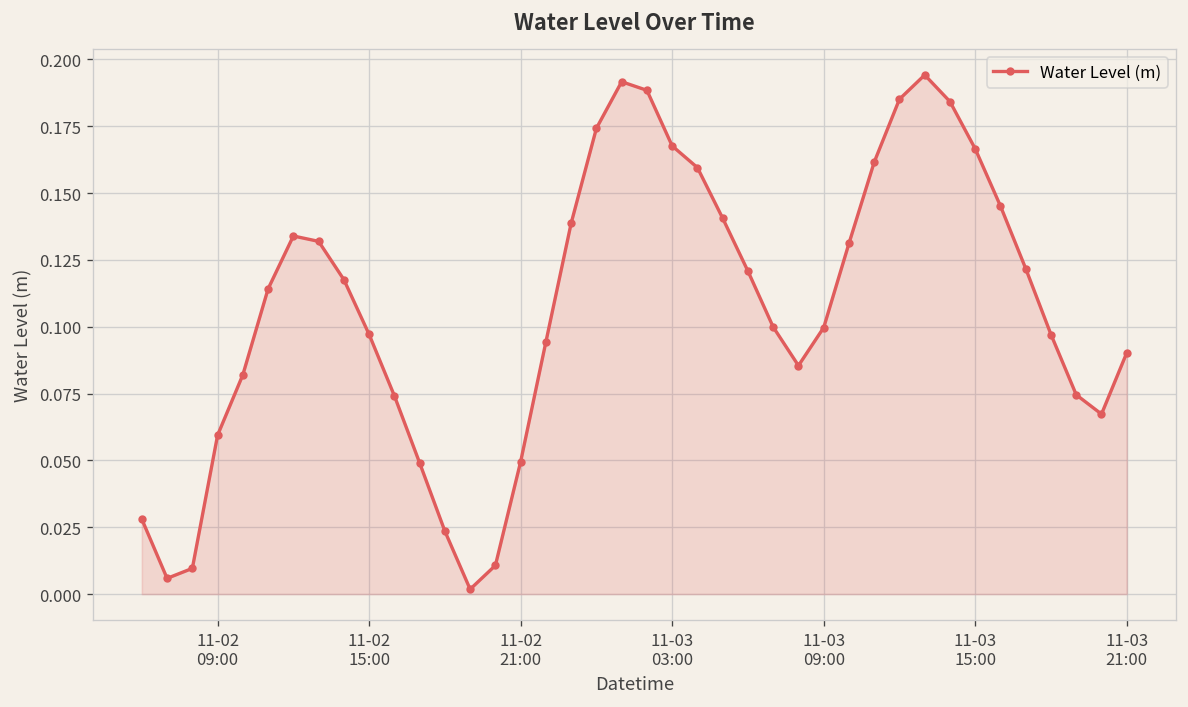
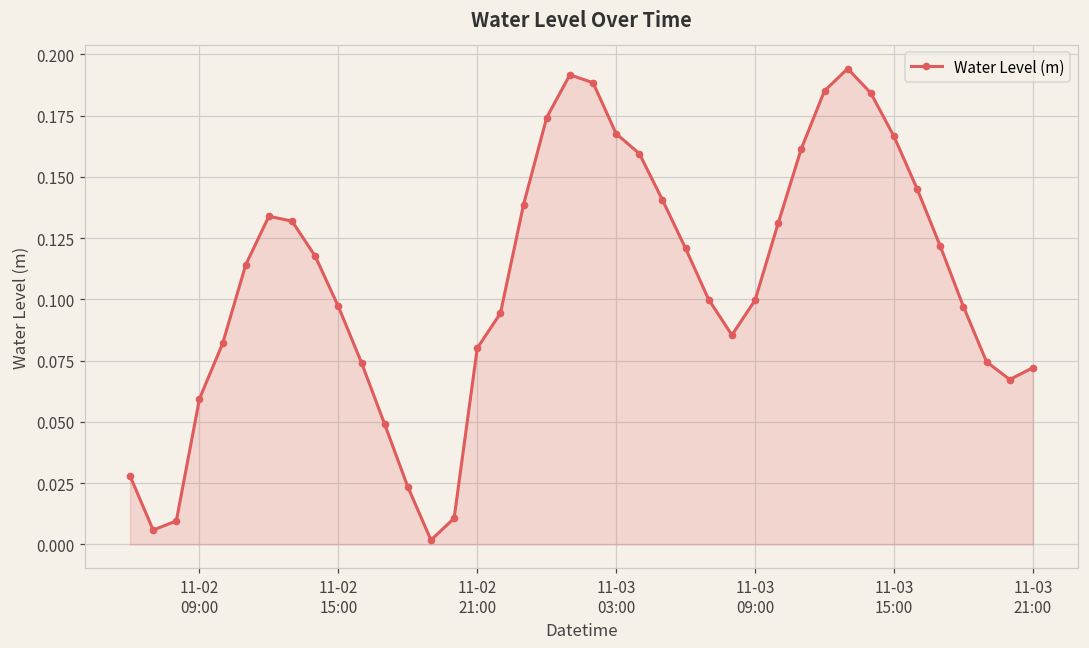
  {
    "11-02 09:00": 0.059,
    "11-02 15:00": 0.097,
-   "11-02 21:00": 0.050,
+   "11-02 21:00": 0.080,
    "11-03 03:00": 0.168,
    "11-03 09:00": 0.100,
    "11-03 15:00": 0.167,
-   "11-03 21:00": 0.090
+   "11-03 21:00": 0.072
  }
